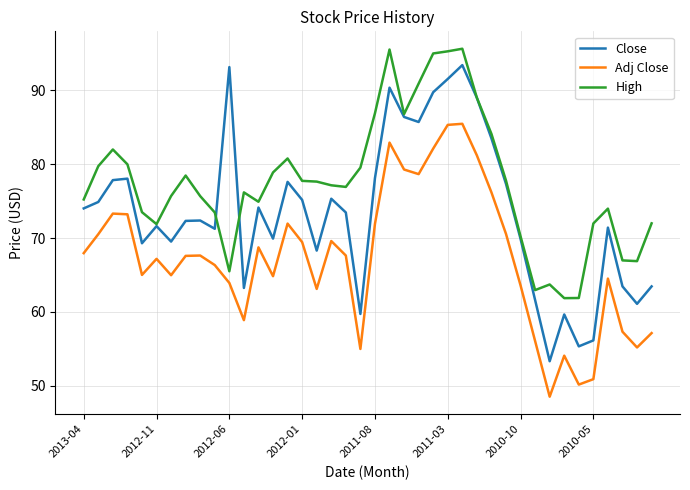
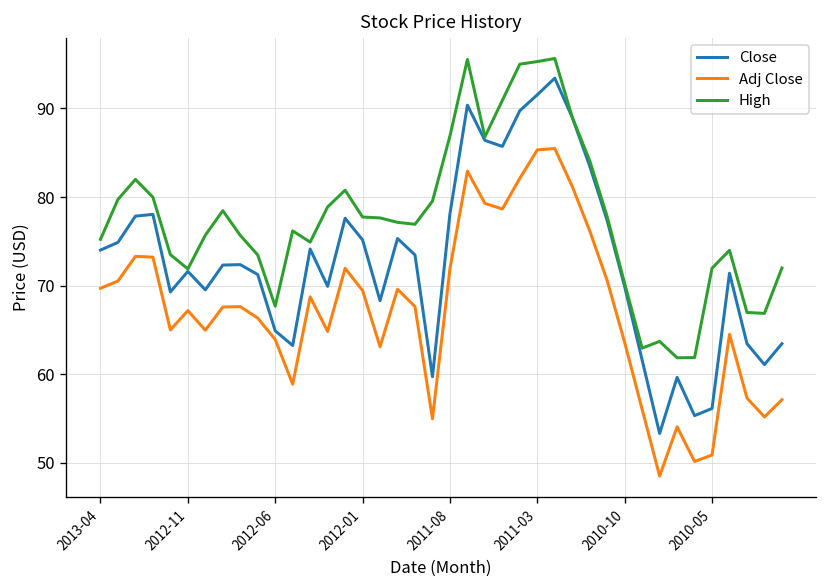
  {
    "Close": {
      "2013-04": 74,
-     "2012-06": 93,
+     "2012-06": 65,
      "2012-01": 75,
      "2011-08": 78,
      "2011-03": 92,
      "2010-05": 56
    },
    "Adj Close": {
-     "2013-04": 68,
+     "2013-04": 70,
      "2012-11": 67,
      "2012-06": 64,
      "2012-01": 69,
      "2011-08": 72,
      "2011-03": 85,
      "2010-10": 64,
      "2010-05": 51
    },
    "High": {
      "2013-04": 75,
-     "2012-06": 66,
+     "2012-06": 68,
      "2012-01": 78,
      "2011-08": 87,
      "2011-03": 95,
      "2010-05": 72
    }
  }
